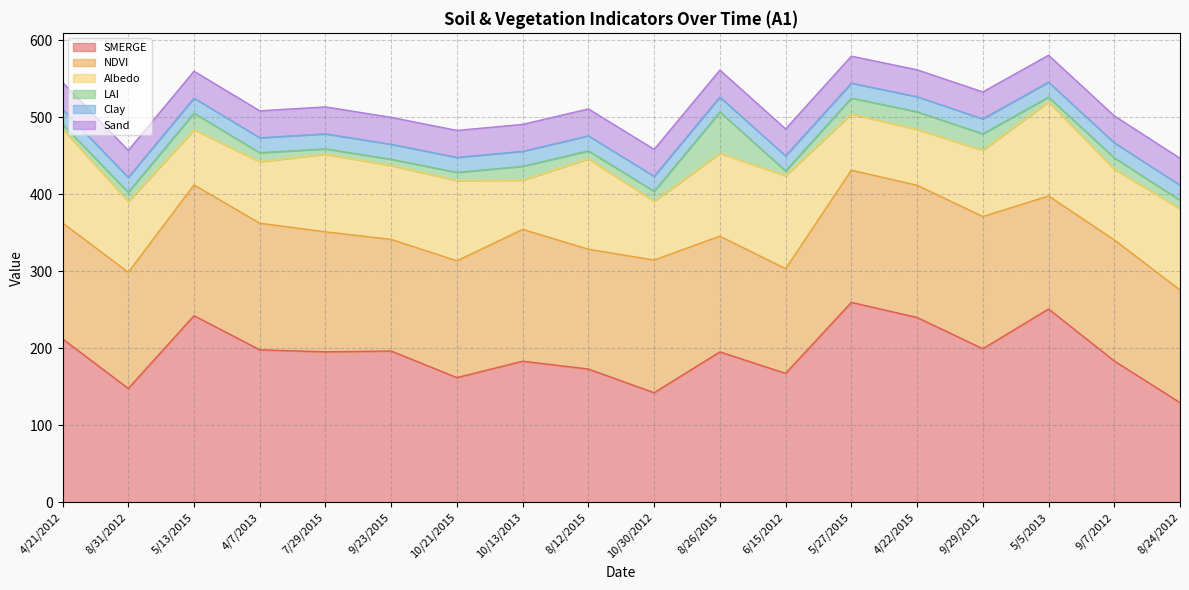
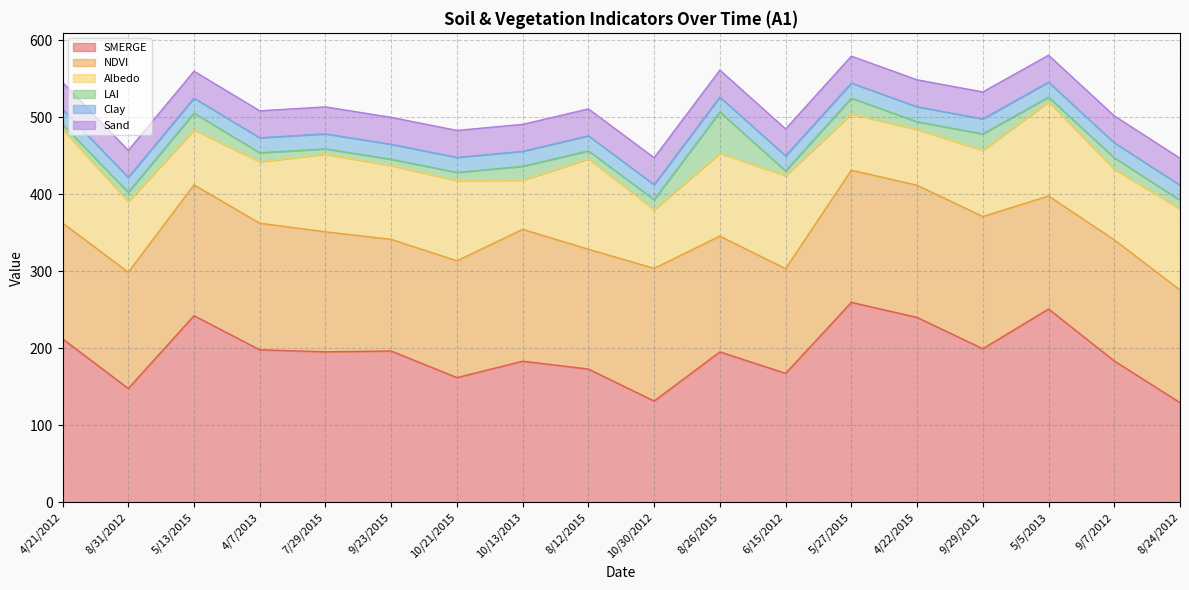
  {
    "SMERGE": {
      "4/21/2012": 210,
      "8/31/2012": 150,
      "5/13/2015": 240,
      "4/7/2013": 200,
      "7/29/2015": 200,
      "9/23/2015": 200,
      "10/21/2015": 160,
      "10/13/2013": 180,
      "8/12/2015": 170,
-     "10/30/2012": 140,
+     "10/30/2012": 130,
      "8/26/2015": 200,
      "6/15/2012": 170,
      "5/27/2015": 260,
      "4/22/2015": 240,
      "9/29/2012": 200,
      "5/5/2013": 250,
      "9/7/2012": 180,
      "8/24/2012": 130
    },
    "LAI": {
      "4/21/2012": 10,
      "8/31/2012": 10,
      "5/13/2015": 20,
      "4/7/2013": 10,
      "7/29/2015": 10,
      "9/23/2015": 10,
      "10/21/2015": 10,
      "10/13/2013": 20,
      "8/12/2015": 10,
      "10/30/2012": 10,
      "8/26/2015": 50,
      "6/15/2012": 10,
      "5/27/2015": 20,
-     "4/22/2015": 20,
+     "4/22/2015": 10,
      "9/29/2012": 20,
      "5/5/2013": 10,
      "9/7/2012": 10,
      "8/24/2012": 10
    },
    "Clay": {
      "4/21/2012": 20,
      "8/31/2012": 20,
      "5/13/2015": 20,
      "4/7/2013": 20,
      "7/29/2015": 20,
      "9/23/2015": 20,
      "10/21/2015": 20,
      "10/13/2013": 20,
      "8/12/2015": 20,
      "10/30/2012": 20,
      "8/26/2015": 20,
      "6/15/2012": 20,
      "5/27/2015": 20,
      "4/22/2015": 20,
      "9/29/2012": 20,
      "5/5/2013": 20,
      "9/7/2012": 20,
      "8/24/2012": 20
    },
    "Sand": {
      "4/21/2012": 40,
      "8/31/2012": 40,
      "5/13/2015": 40,
      "4/7/2013": 40,
      "7/29/2015": 40,
      "9/23/2015": 40,
      "10/21/2015": 40,
      "10/13/2013": 40,
      "8/12/2015": 40,
      "10/30/2012": 40,
      "8/26/2015": 40,
      "6/15/2012": 40,
      "5/27/2015": 40,
      "4/22/2015": 40,
      "9/29/2012": 40,
      "5/5/2013": 40,
      "9/7/2012": 40,
      "8/24/2012": 40
    }
  }
